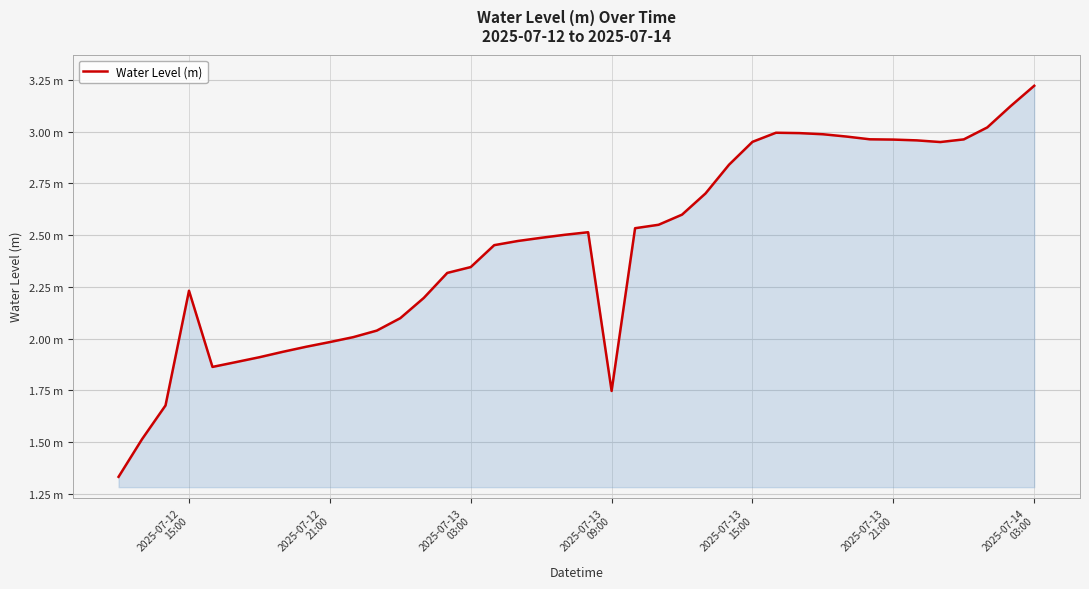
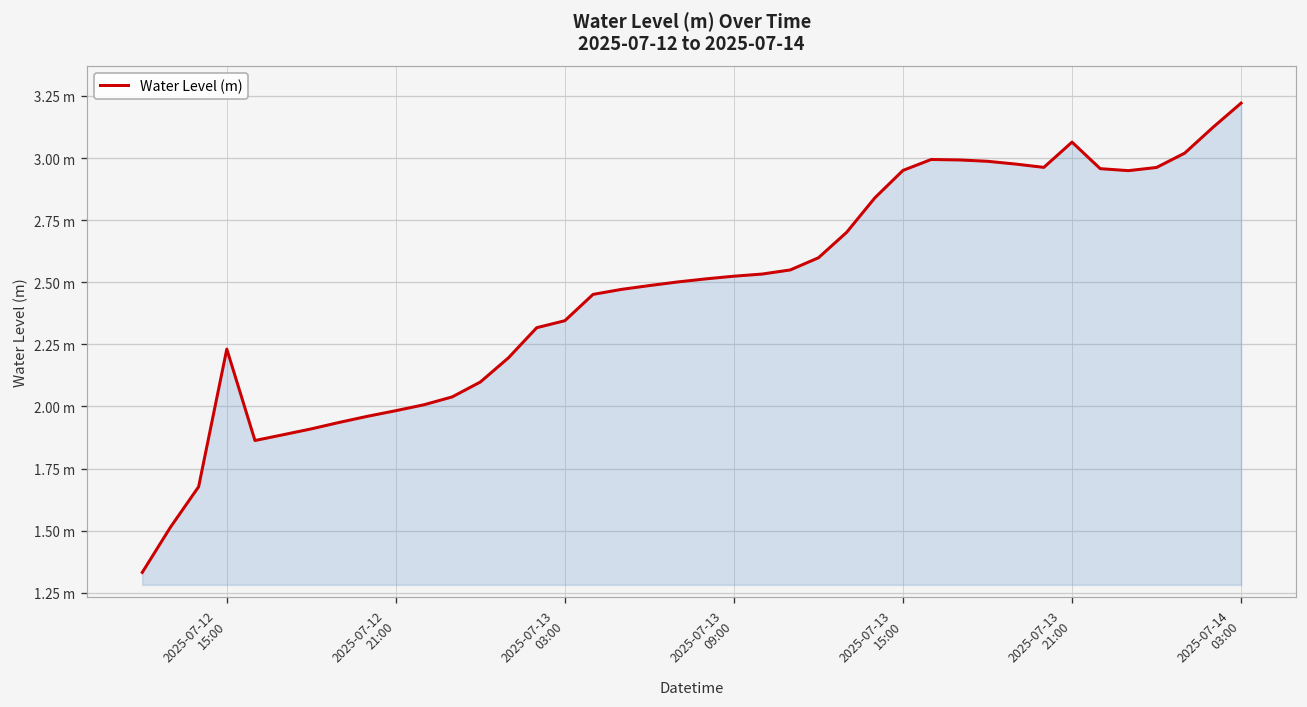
  {
    "2025-07-12 15:00": "2.23 m",
    "2025-07-12 21:00": "1.98 m",
    "2025-07-13 03:00": "2.35 m",
-   "2025-07-13 09:00": "1.75 m",
+   "2025-07-13 09:00": "2.52 m",
    "2025-07-13 15:00": "2.95 m",
-   "2025-07-13 21:00": "2.96 m",
+   "2025-07-13 21:00": "3.06 m",
    "2025-07-14 03:00": "3.22 m"
  }
